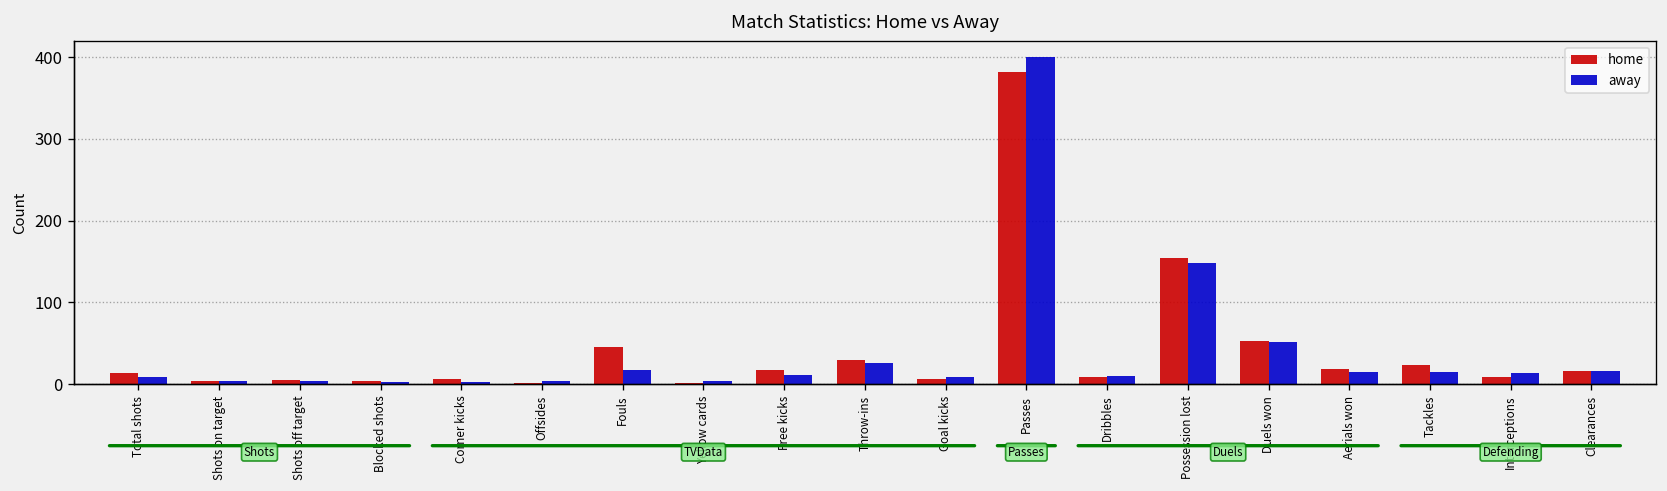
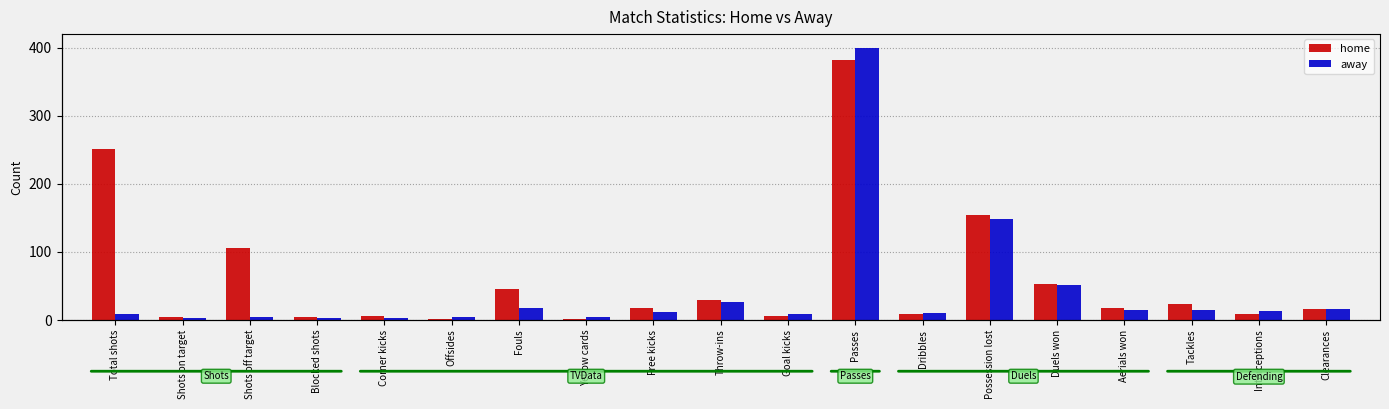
  {
    "home": {
-     "Total shots": 10,
+     "Total shots": 250,
      "Shots on target": 0,
-     "Shots off target": 10,
+     "Shots off target": 110,
      "Blocked shots": 0,
      "Corner kicks": 10,
      "Fouls": 50,
      "Free kicks": 20,
      "Throw-ins": 30,
      "Goal kicks": 10,
      "Passes": 380,
      "Dribbles": 10,
      "Possession lost": 150,
      "Duels won": 50,
      "Aerials won": 20,
      "Tackles": 20,
      "Interceptions": 10,
      "Clearances": 20
    },
    "away": {
      "Total shots": 10,
      "Shots off target": 0,
      "Offsides": 0,
      "Fouls": 20,
      "Yellow cards": 0,
      "Free kicks": 10,
      "Throw-ins": 30,
      "Goal kicks": 10,
      "Passes": 400,
      "Dribbles": 10,
      "Possession lost": 150,
      "Duels won": 50,
      "Aerials won": 20,
      "Tackles": 20,
      "Interceptions": 10,
      "Clearances": 20
    }
  }
